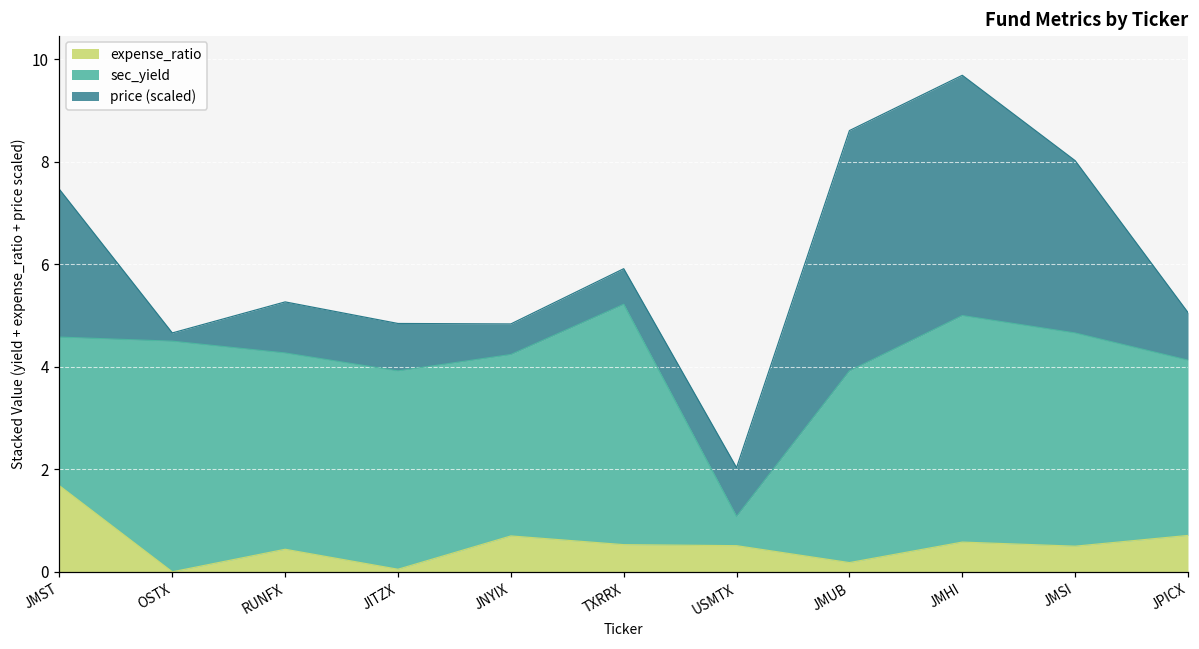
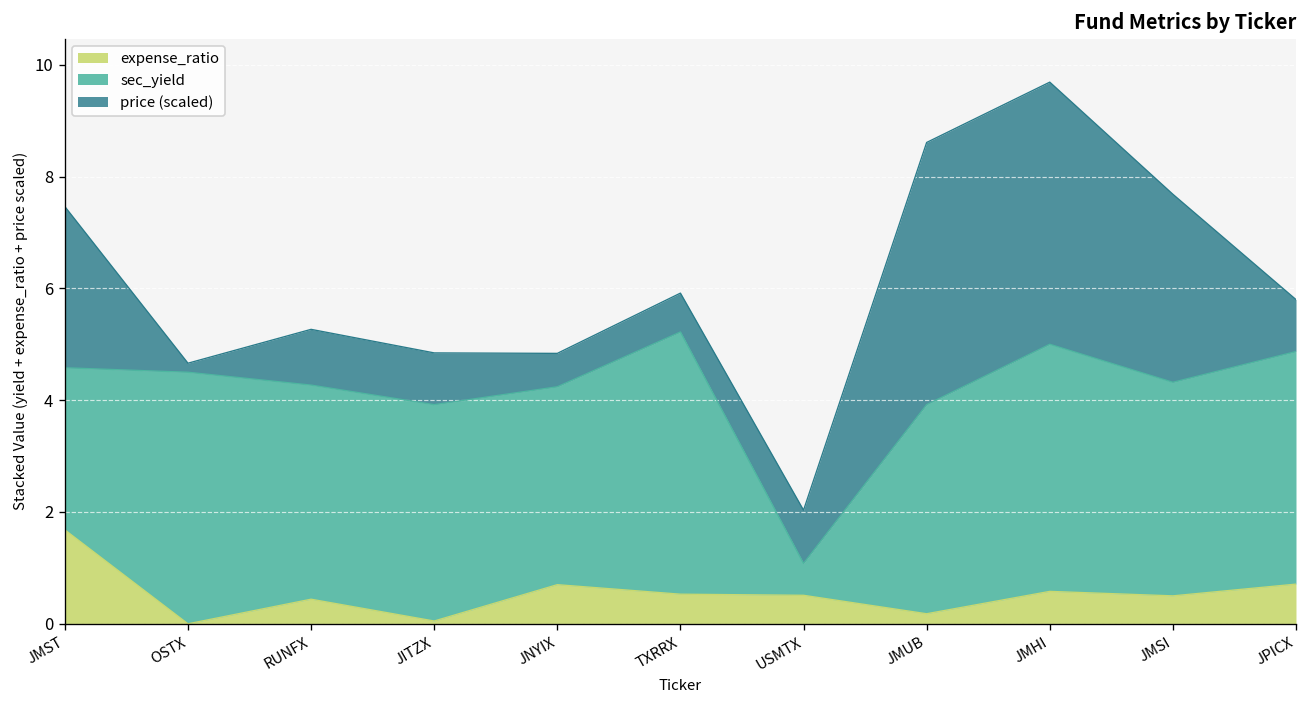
  {
    "expense_ratio": {
      "JMST": 1.7,
      "OSTX": 0.0,
      "RUNFX": 0.4,
      "JITZX": 0.1,
      "JNYIX": 0.7,
      "TXRRX": 0.5,
      "USMTX": 0.5,
      "JMUB": 0.2,
      "JMHI": 0.6,
      "JMSI": 0.5,
      "JPICX": 0.7
    },
    "sec_yield": {
      "JMST": 2.9,
      "OSTX": 4.5,
      "RUNFX": 3.8,
      "JITZX": 3.9,
      "JNYIX": 3.5,
      "TXRRX": 4.7,
      "USMTX": 0.6,
      "JMUB": 3.7,
      "JMHI": 4.4,
-     "JMSI": 4.2,
-     "JPICX": 3.4
+     "JMSI": 3.8,
+     "JPICX": 4.2
    },
    "price (scaled)": {
      "JMST": 2.9,
      "OSTX": 0.2,
      "RUNFX": 1.0,
      "JITZX": 0.9,
      "JNYIX": 0.6,
      "TXRRX": 0.7,
      "USMTX": 1.0,
      "JMUB": 4.7,
      "JMHI": 4.7,
      "JMSI": 3.4,
      "JPICX": 0.9
    }
  }
